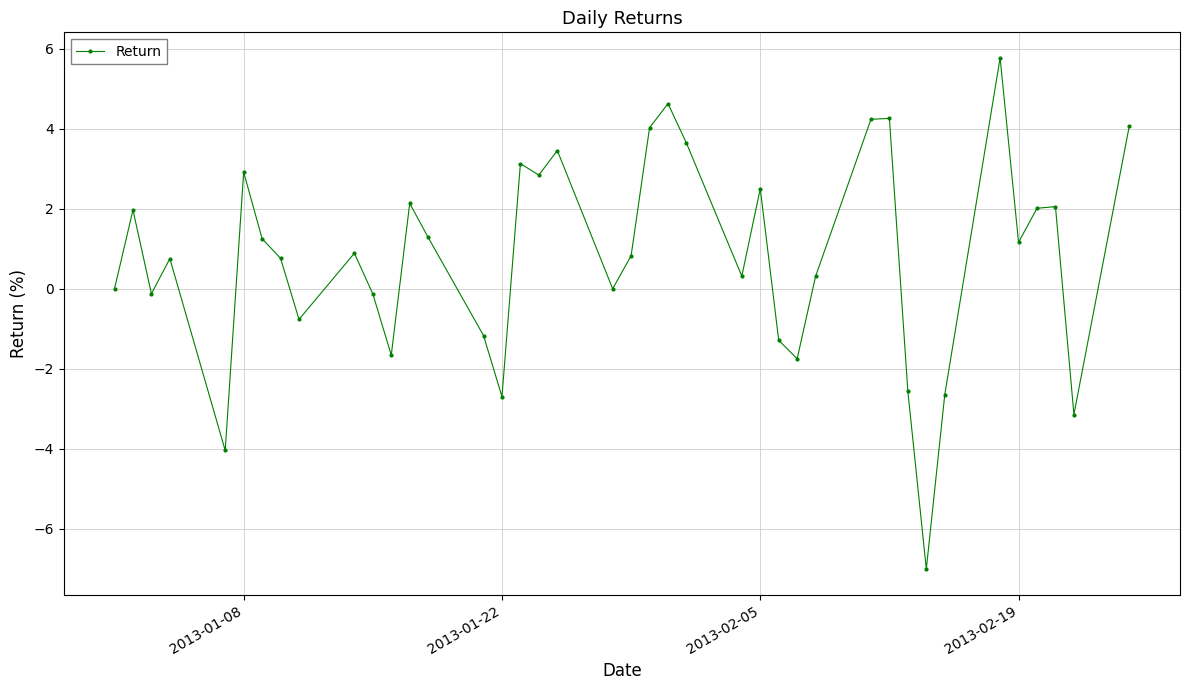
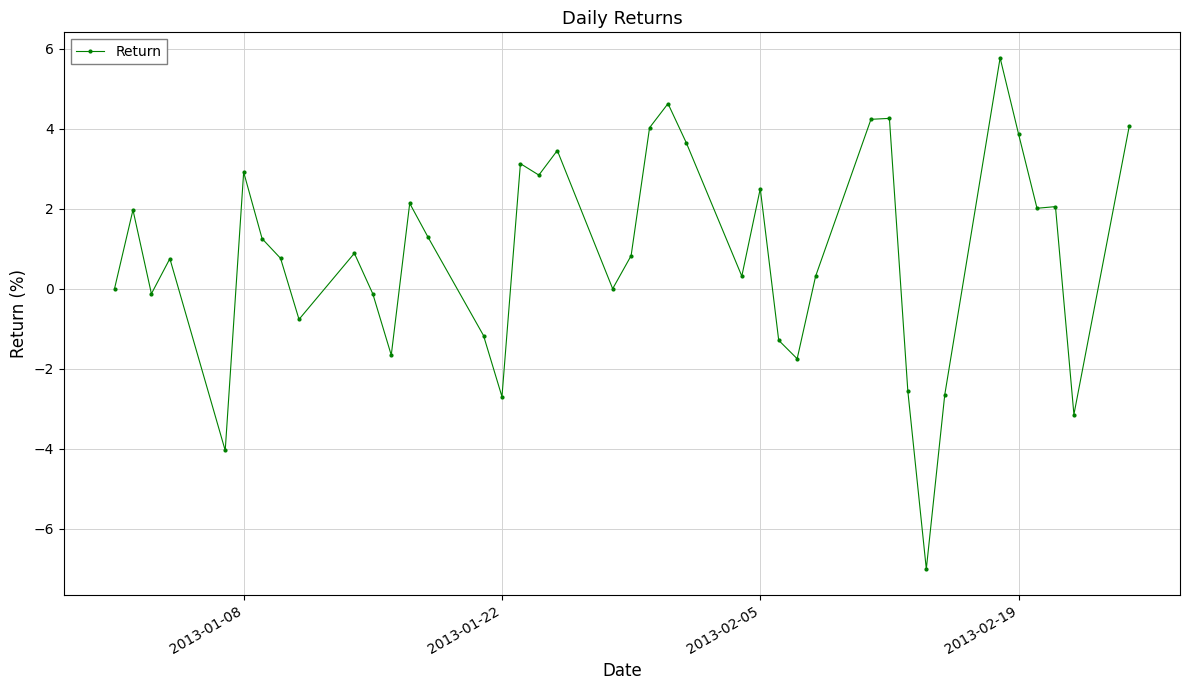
  {
    "2013-01-08": 2.9,
    "2013-01-22": -2.7,
    "2013-02-05": 2.5,
-   "2013-02-19": 1.2
+   "2013-02-19": 3.9
  }
